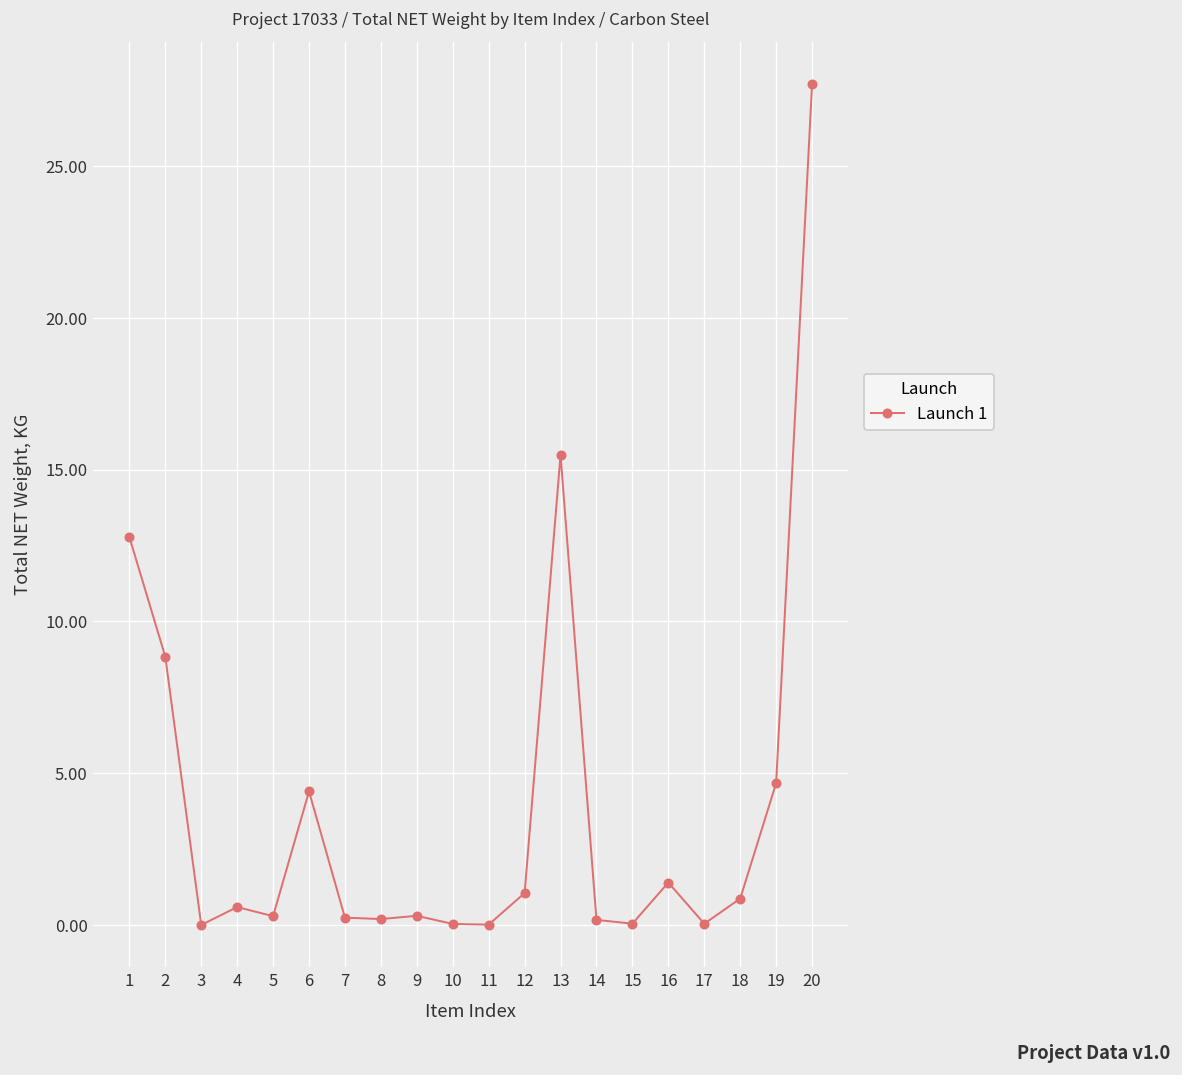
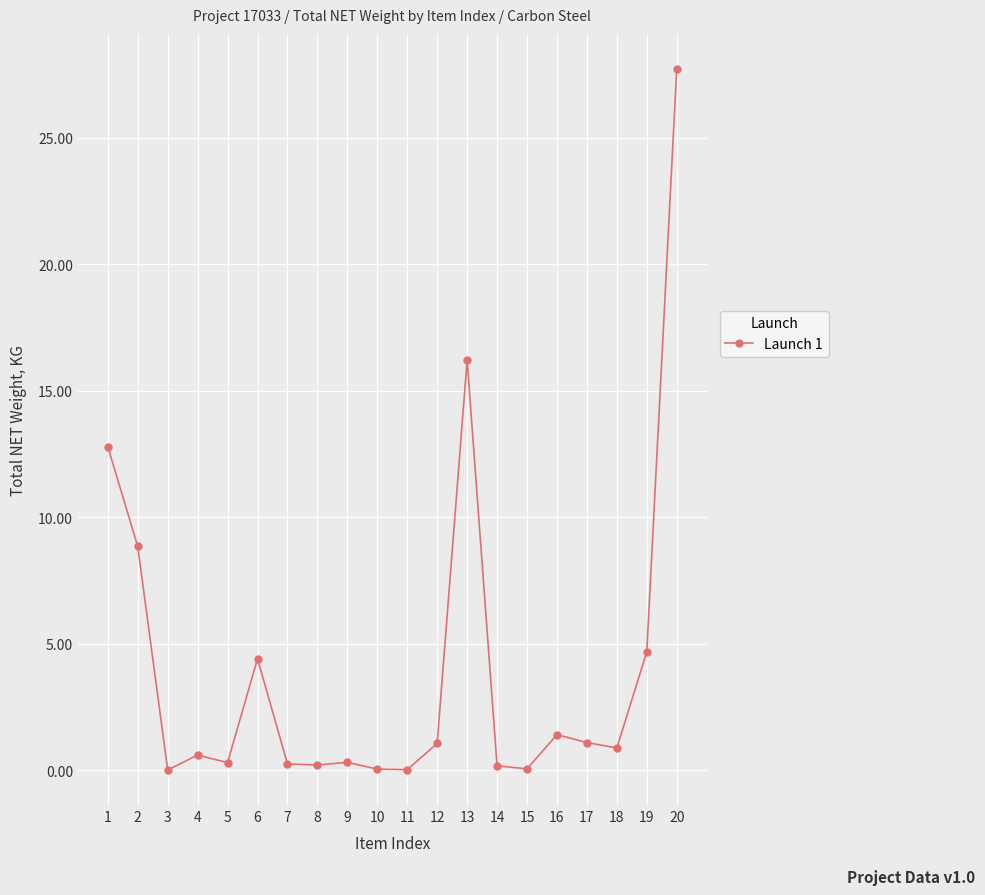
  {
    "1": 12.8,
    "2": 8.8,
    "3": 0.0,
    "4": 0.6,
    "5": 0.3,
    "6": 4.4,
    "7": 0.2,
    "8": 0.2,
    "9": 0.3,
    "10": 0.0,
    "11": 0.0,
    "12": 1.1,
-   "13": 15.5,
+   "13": 16.2,
    "14": 0.2,
    "15": 0.0,
    "16": 1.4,
-   "17": 0.0,
+   "17": 1.1,
    "18": 0.9,
    "19": 4.7,
    "20": 27.7
  }
